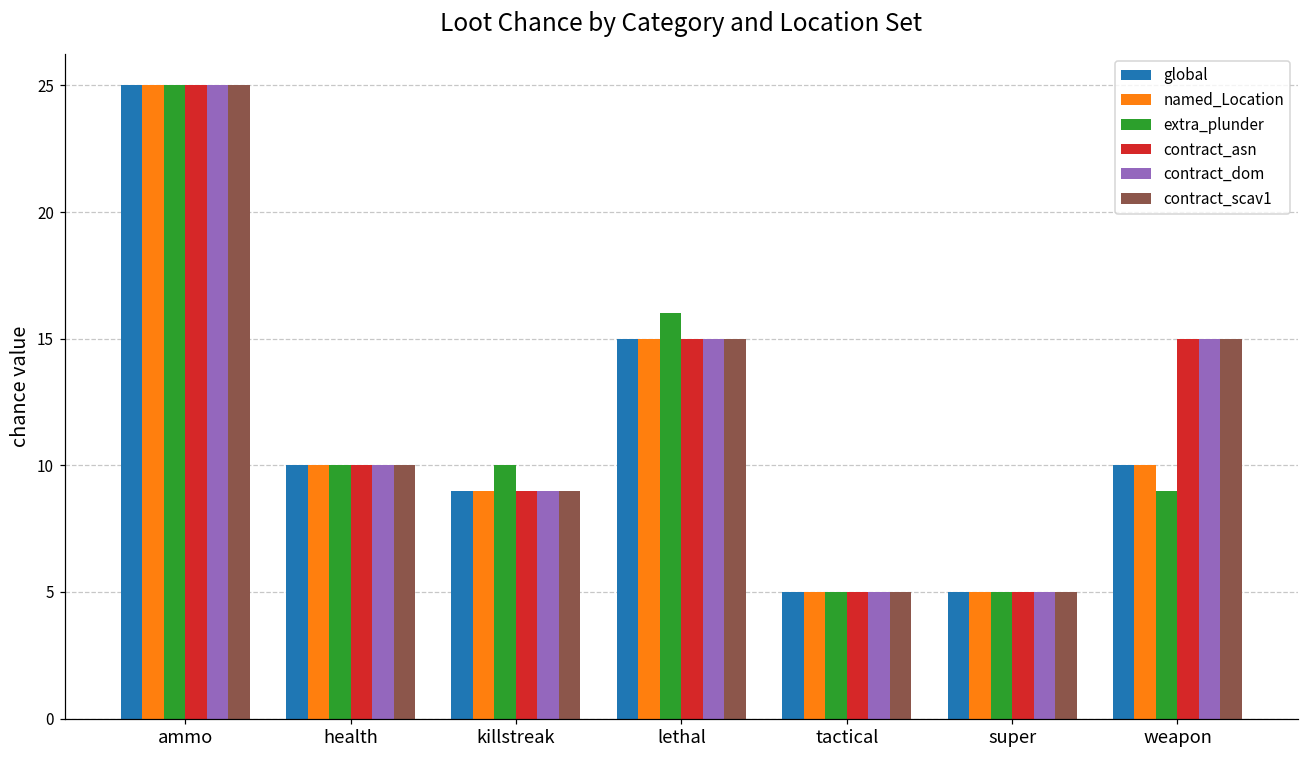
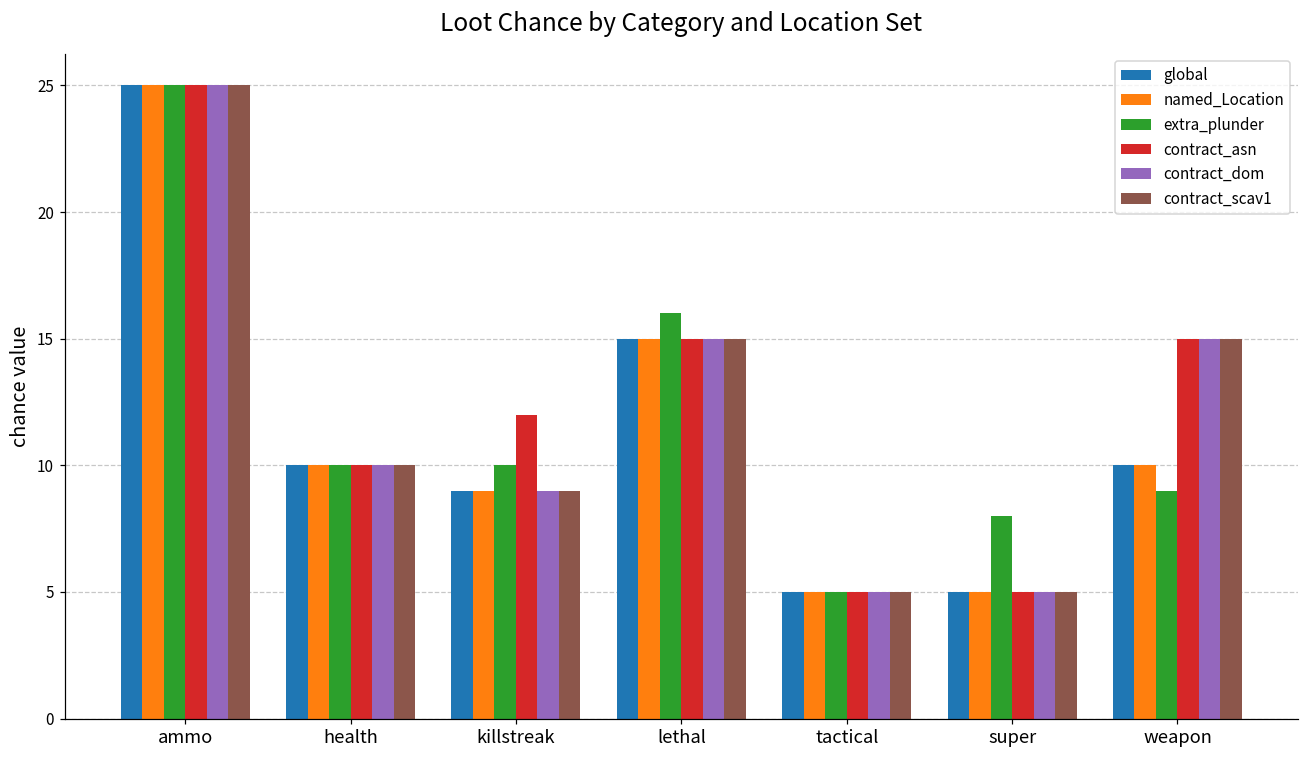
  {
    "global": {
      "ammo": 25,
      "health": 10,
      "killstreak": 9,
      "lethal": 15,
      "tactical": 5,
      "super": 5,
      "weapon": 10
    },
    "named_Location": {
      "ammo": 25,
      "health": 10,
      "killstreak": 9,
      "lethal": 15,
      "tactical": 5,
      "super": 5,
      "weapon": 10
    },
    "extra_plunder": {
      "ammo": 25,
      "health": 10,
      "killstreak": 10,
      "lethal": 16,
      "tactical": 5,
-     "super": 5,
+     "super": 8,
      "weapon": 9
    },
    "contract_asn": {
      "ammo": 25,
      "health": 10,
-     "killstreak": 9,
+     "killstreak": 12,
      "lethal": 15,
      "tactical": 5,
      "super": 5,
      "weapon": 15
    },
    "contract_dom": {
      "ammo": 25,
      "health": 10,
      "killstreak": 9,
      "lethal": 15,
      "tactical": 5,
      "super": 5,
      "weapon": 15
    },
    "contract_scav1": {
      "ammo": 25,
      "health": 10,
      "killstreak": 9,
      "lethal": 15,
      "tactical": 5,
      "super": 5,
      "weapon": 15
    }
  }
